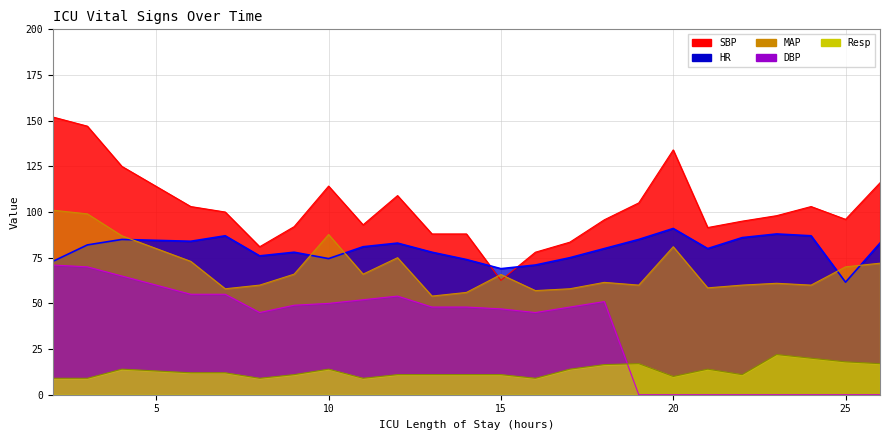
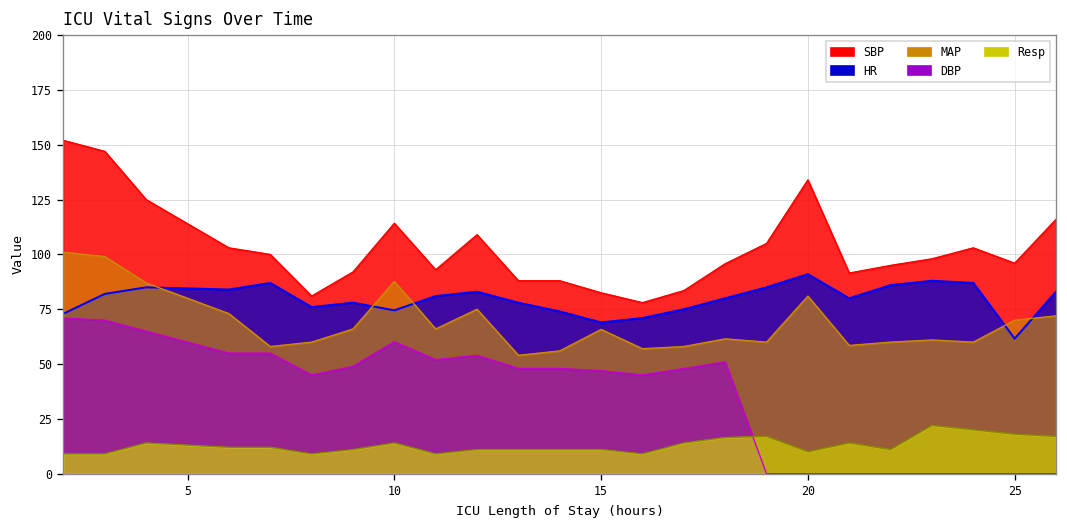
  {
    "SBP": {
      "10": 114,
-     "15": 63,
+     "15": 83,
      "20": 134,
      "25": 96
    },
    "HR": {
      "10": 75,
      "15": 69,
      "20": 91,
      "25": 62
    },
    "MAP": {
      "10": 88,
      "15": 66,
      "20": 81,
      "25": 70
    },
    "DBP": {
-     "10": 50,
+     "10": 60,
      "15": 47,
      "20": 0,
      "25": 0
    },
    "Resp": {
      "10": 14,
      "15": 11,
      "20": 10,
      "25": 18
    }
  }
